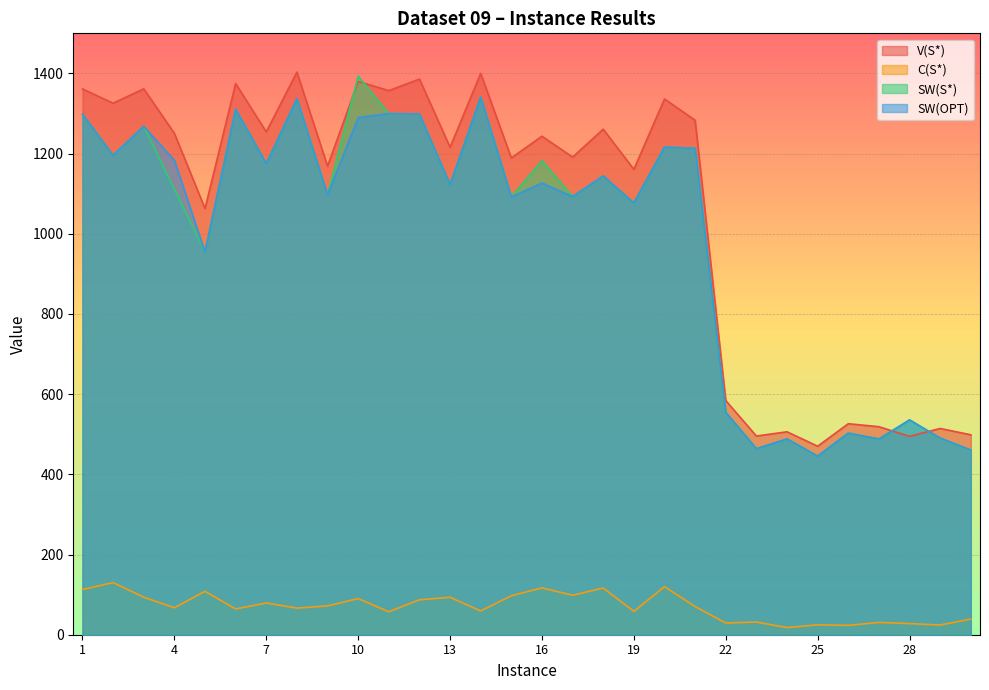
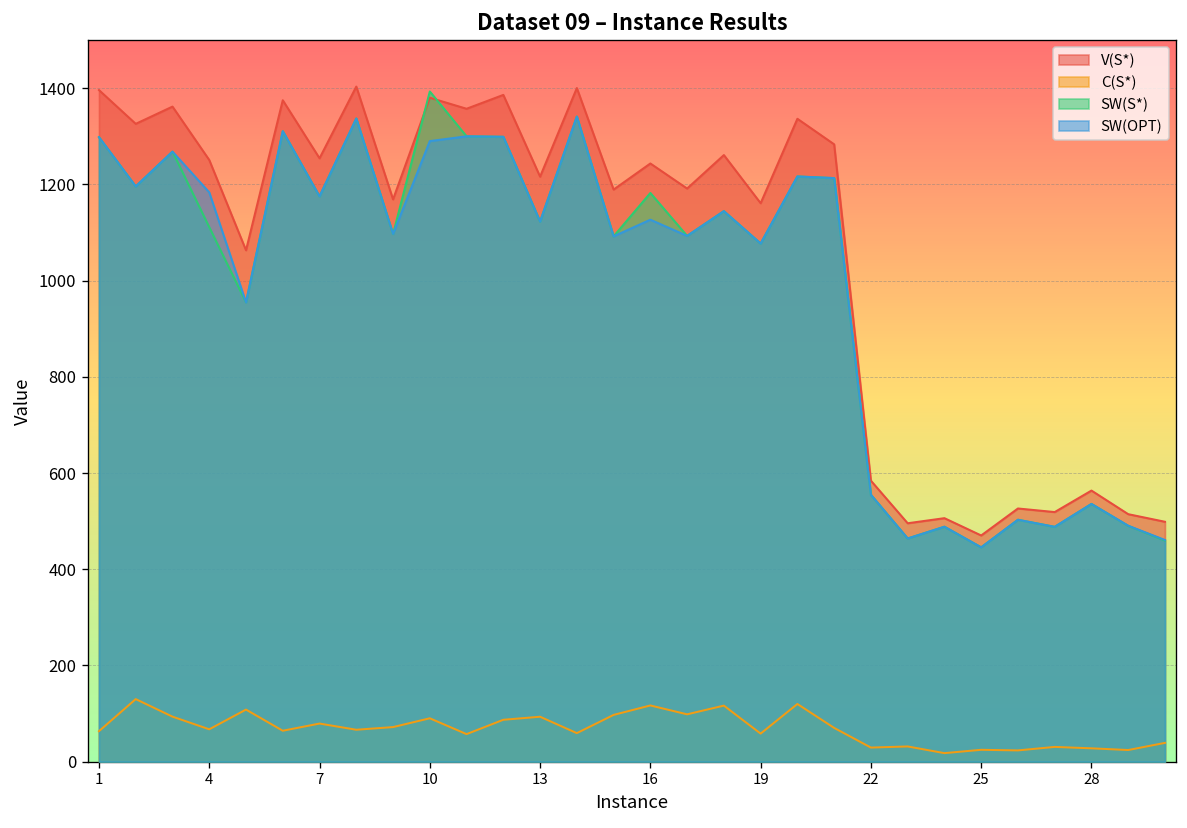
  {
    "V(S*)": {
-     "1": 1360,
+     "1": 1400,
      "4": 1250,
      "7": 1250,
      "10": 1380,
      "13": 1220,
      "16": 1240,
      "19": 1160,
      "22": 580,
      "25": 470,
-     "28": 490
+     "28": 560
    },
    "C(S*)": {
-     "1": 110,
+     "1": 60,
      "4": 70,
      "7": 80,
      "10": 90,
      "13": 90,
      "16": 120,
      "19": 60,
      "22": 30,
      "25": 20,
      "28": 30
    },
    "SW(S*)": {
      "4": 1110,
      "10": 1390,
      "16": 1180
    },
    "SW(OPT)": {
      "4": 1180,
      "10": 1290,
      "16": 1130
    }
  }
